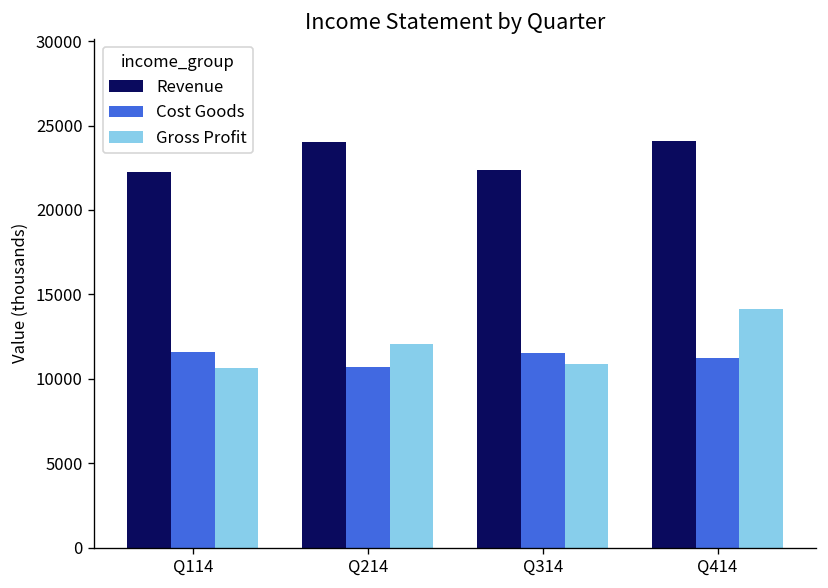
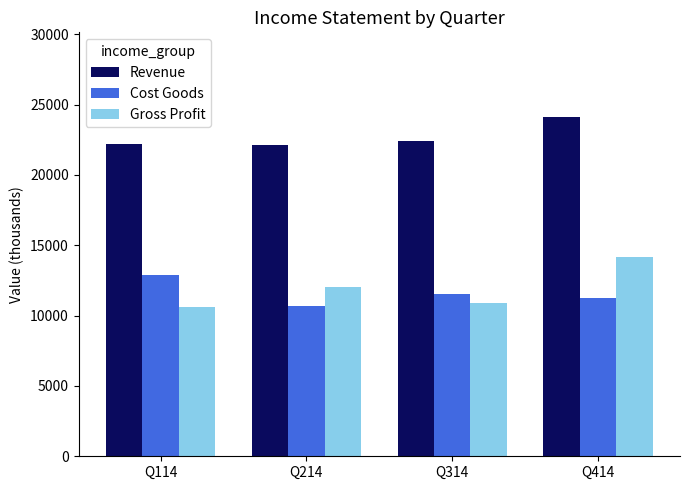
  {
    "Revenue": {
      "Q114": 22200,
-     "Q214": 24000,
+     "Q214": 22200,
      "Q314": 22400,
      "Q414": 24100
    },
    "Cost Goods": {
-     "Q114": 11600,
+     "Q114": 12900,
      "Q214": 10700,
      "Q314": 11500,
      "Q414": 11300
    },
    "Gross Profit": {
      "Q114": 10600,
      "Q214": 12000,
      "Q314": 10900,
      "Q414": 14100
    }
  }
